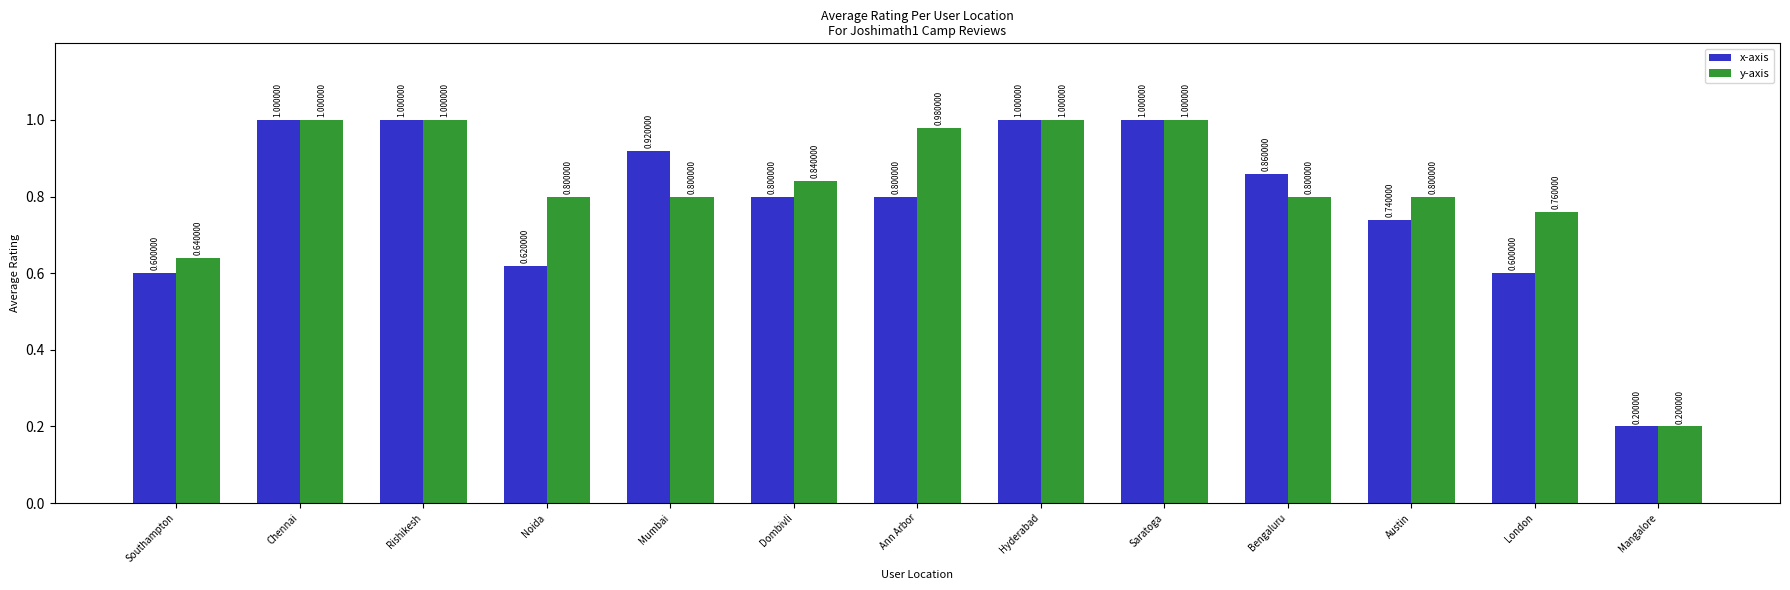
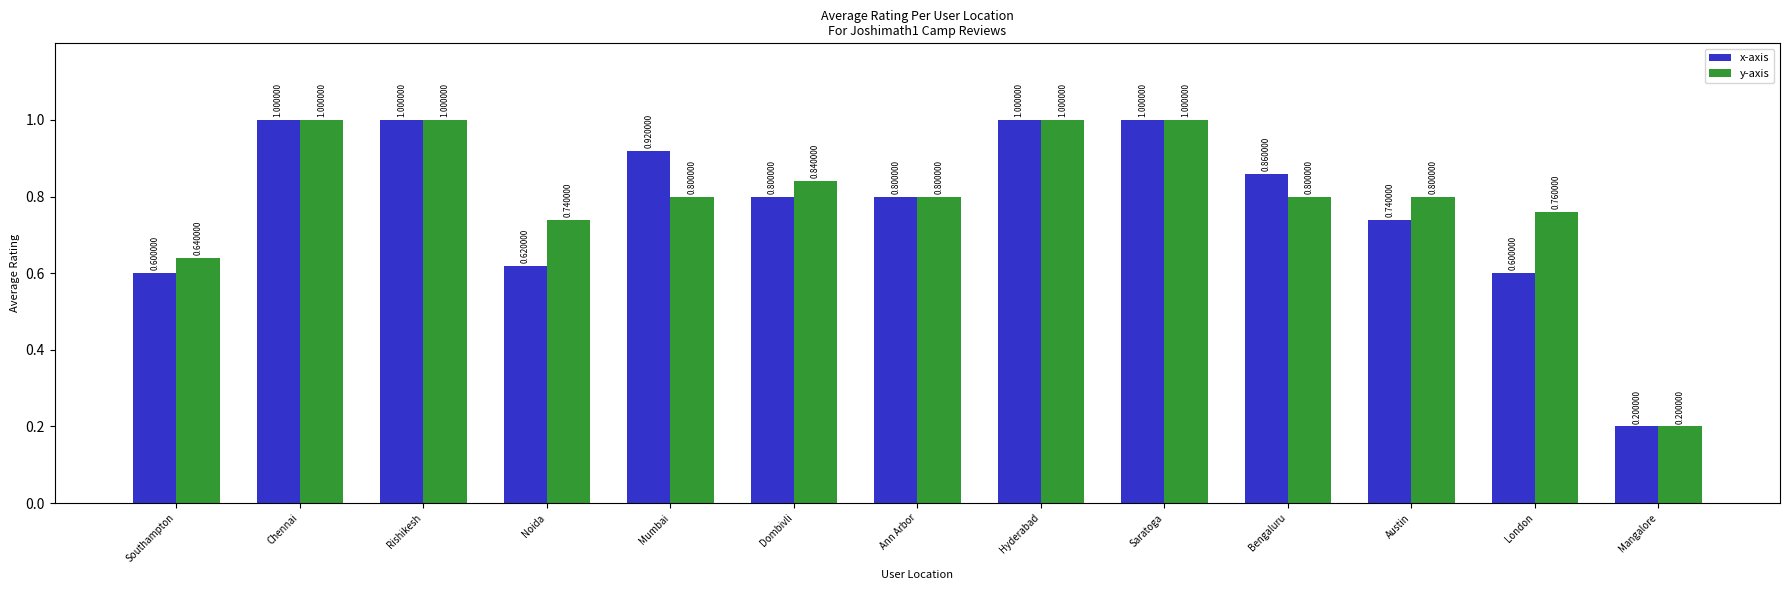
  {
    "x-axis": {
      "Southampton": 0.600000,
      "Chennai": 1.000000,
      "Rishikesh": 1.000000,
      "Noida": 0.620000,
      "Mumbai": 0.920000,
      "Dombivli": 0.800000,
      "Ann Arbor": 0.800000,
      "Hyderabad": 1.000000,
      "Saratoga": 1.000000,
      "Bengaluru": 0.860000,
      "Austin": 0.740000,
      "London": 0.600000,
      "Mangalore": 0.200000
    },
    "y-axis": {
      "Southampton": 0.640000,
      "Chennai": 1.000000,
      "Rishikesh": 1.000000,
-     "Noida": 0.800000,
+     "Noida": 0.740000,
      "Mumbai": 0.800000,
      "Dombivli": 0.840000,
-     "Ann Arbor": 0.980000,
+     "Ann Arbor": 0.800000,
      "Hyderabad": 1.000000,
      "Saratoga": 1.000000,
      "Bengaluru": 0.800000,
      "Austin": 0.800000,
      "London": 0.760000,
      "Mangalore": 0.200000
    }
  }
